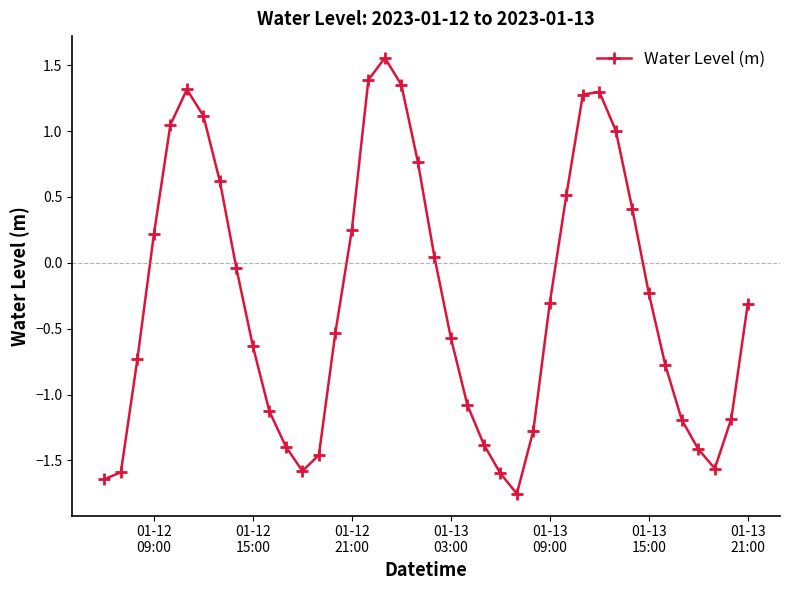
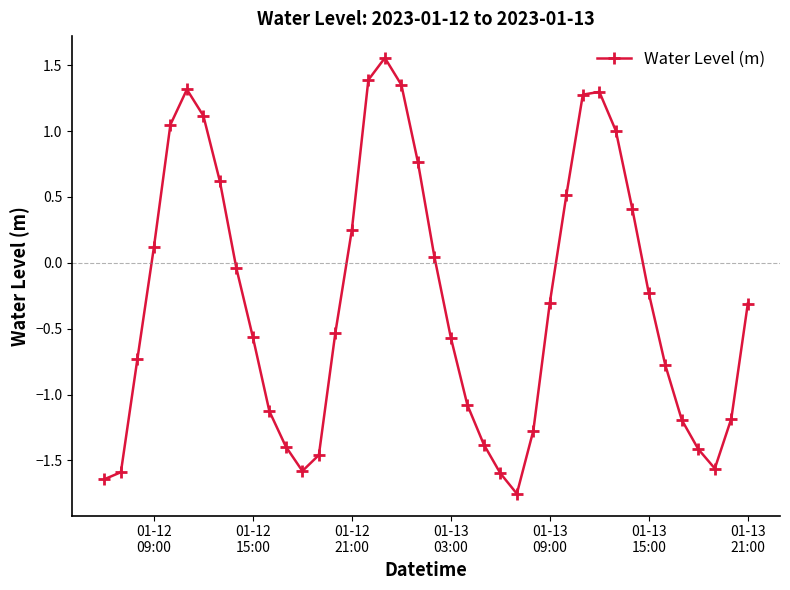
  {
-   "01-12 09:00": 0.22,
-   "01-12 15:00": -0.63,
+   "01-12 09:00": 0.12,
+   "01-12 15:00": -0.56,
    "01-12 21:00": 0.25,
    "01-13 03:00": -0.57,
    "01-13 09:00": -0.30,
    "01-13 15:00": -0.23,
    "01-13 21:00": -0.31
  }
